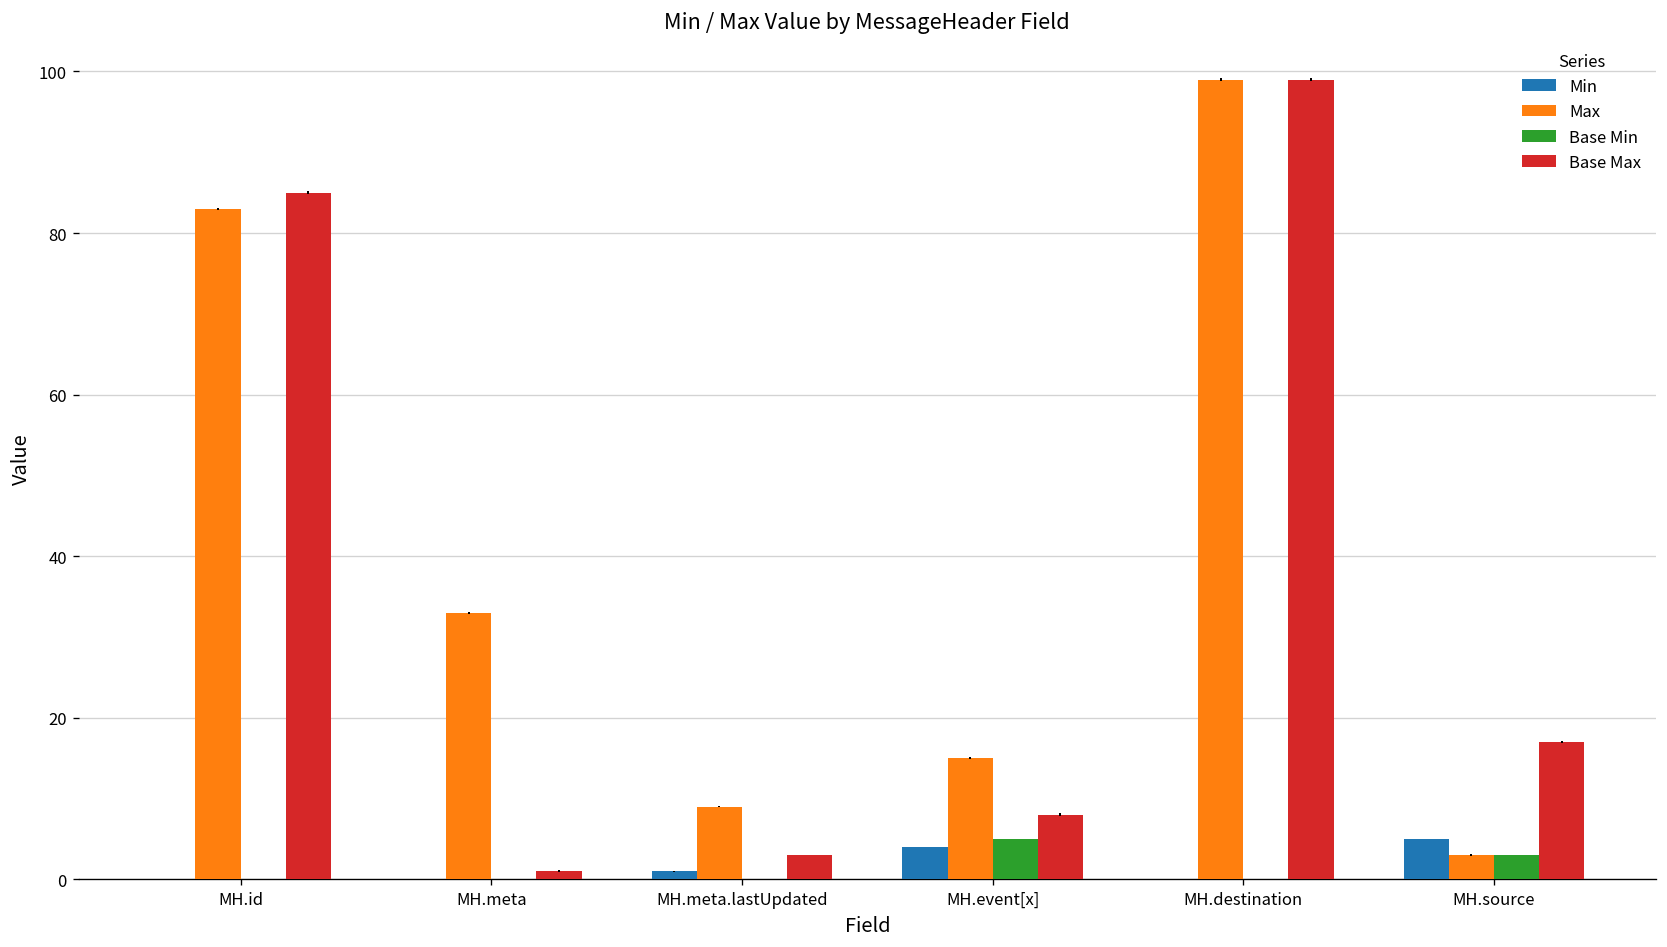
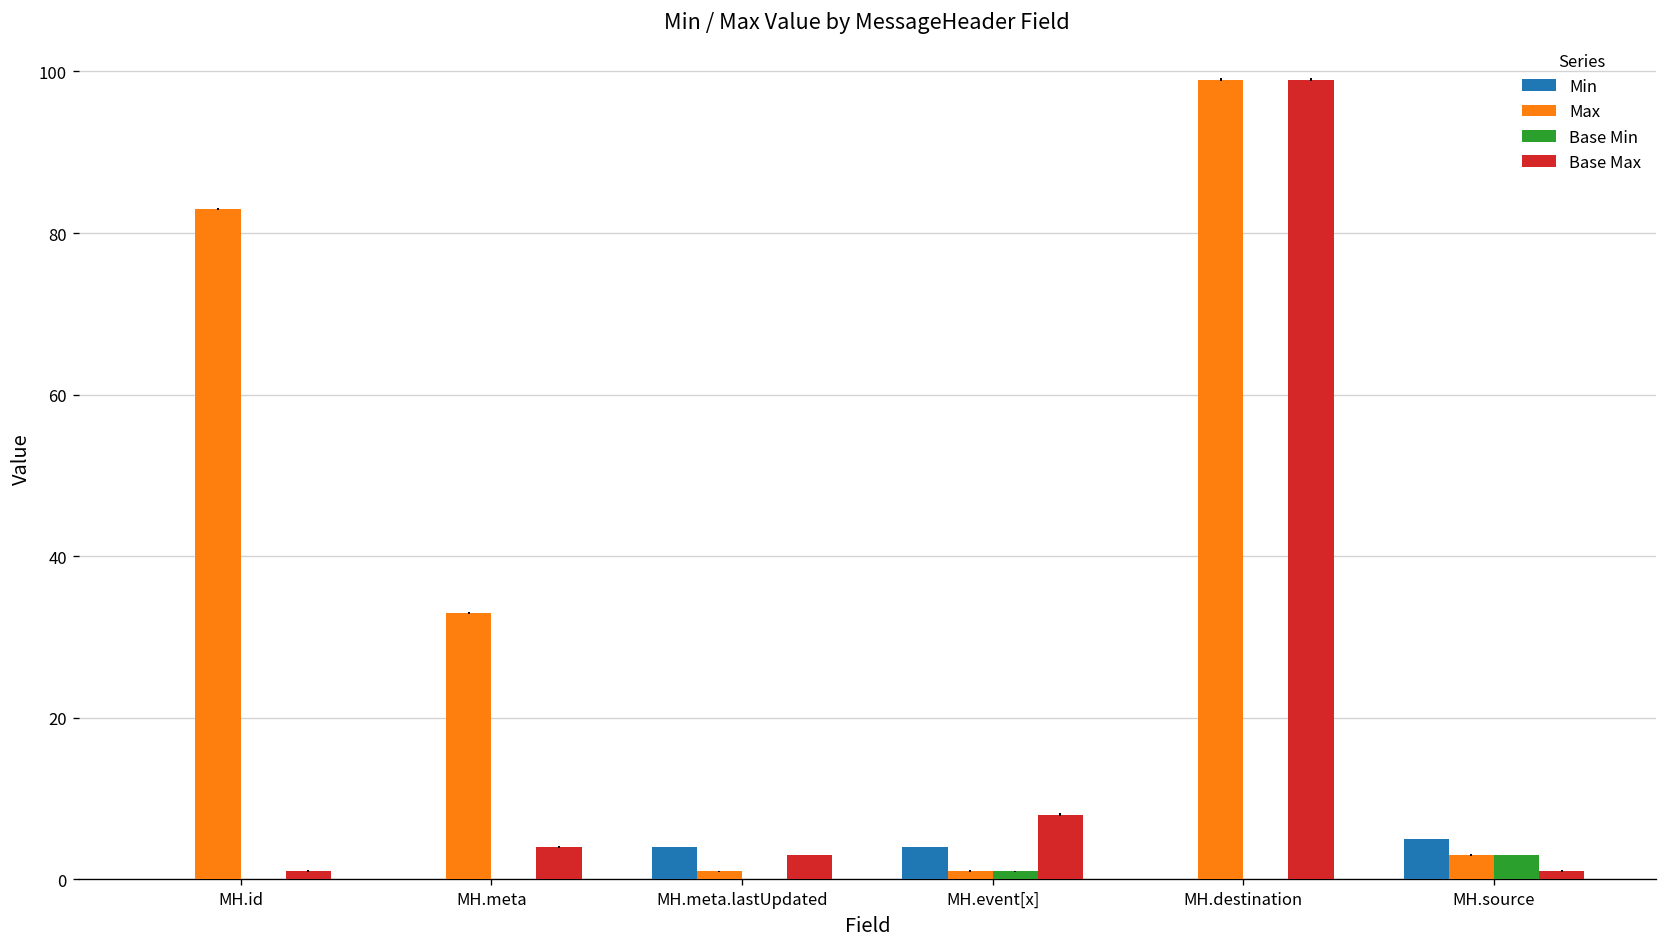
  {
    "Min": {
      "MH.id": 0,
      "MH.meta": 0,
-     "MH.meta.lastUpdated": 1,
+     "MH.meta.lastUpdated": 4,
      "MH.event[x]": 4,
      "MH.destination": 0,
      "MH.source": 5
    },
    "Max": {
      "MH.id": 83,
      "MH.meta": 33,
-     "MH.meta.lastUpdated": 9,
-     "MH.event[x]": 15,
+     "MH.meta.lastUpdated": 1,
+     "MH.event[x]": 1,
      "MH.destination": 99,
      "MH.source": 3
    },
    "Base Min": {
      "MH.id": 0,
      "MH.meta": 0,
      "MH.meta.lastUpdated": 0,
-     "MH.event[x]": 5,
+     "MH.event[x]": 1,
      "MH.destination": 0,
      "MH.source": 3
    },
    "Base Max": {
-     "MH.id": 85,
-     "MH.meta": 1,
+     "MH.id": 1,
+     "MH.meta": 4,
      "MH.meta.lastUpdated": 3,
      "MH.event[x]": 8,
      "MH.destination": 99,
-     "MH.source": 17
+     "MH.source": 1
    }
  }
